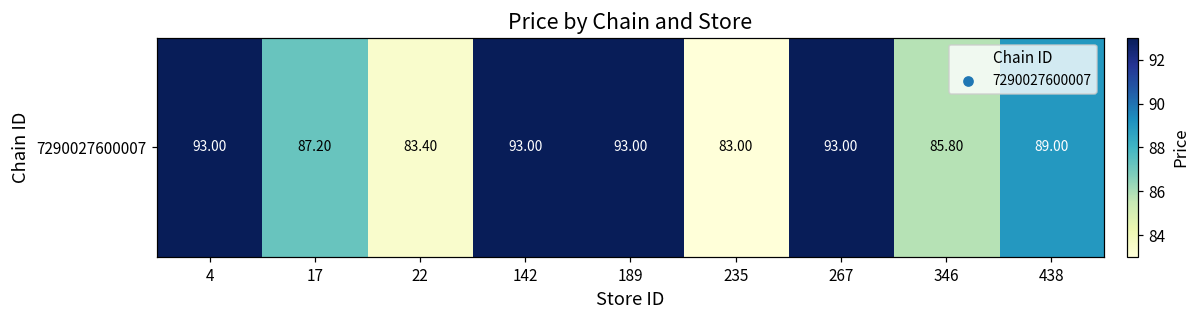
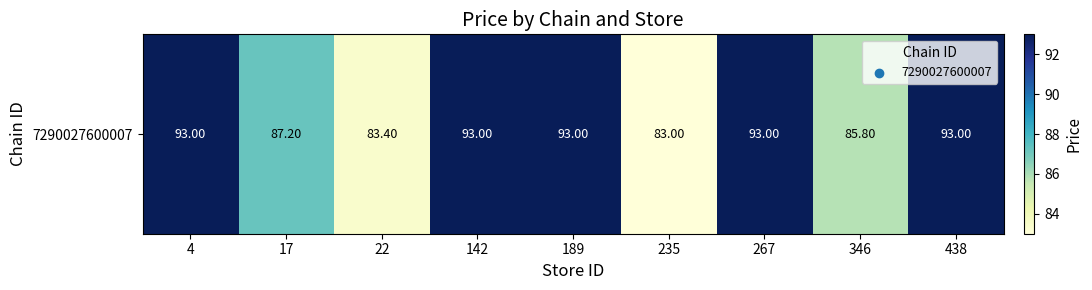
  {
    "7290027600007": {
      "4": 93.00,
      "17": 87.20,
      "22": 83.40,
      "142": 93.00,
      "189": 93.00,
      "235": 83.00,
      "267": 93.00,
      "346": 85.80,
-     "438": 89.00
+     "438": 93.00
    }
  }
